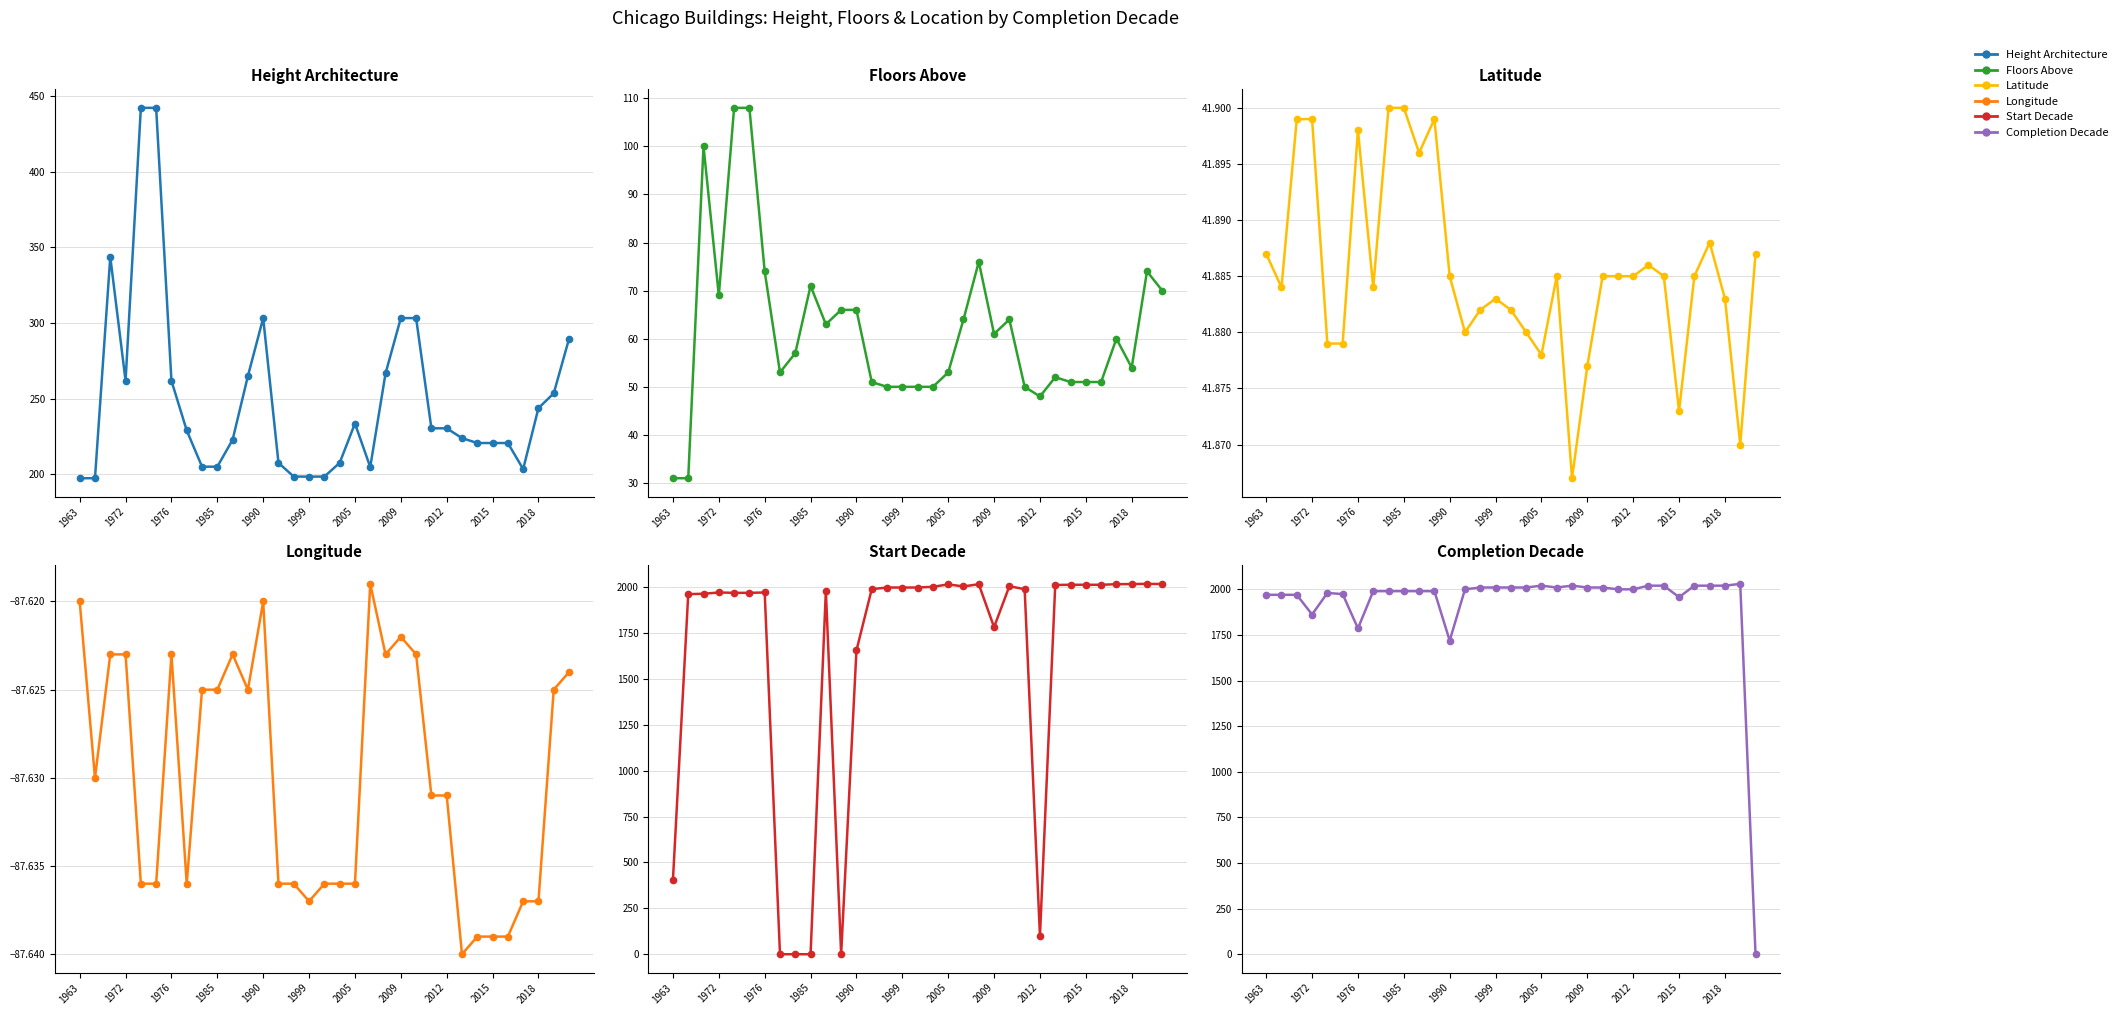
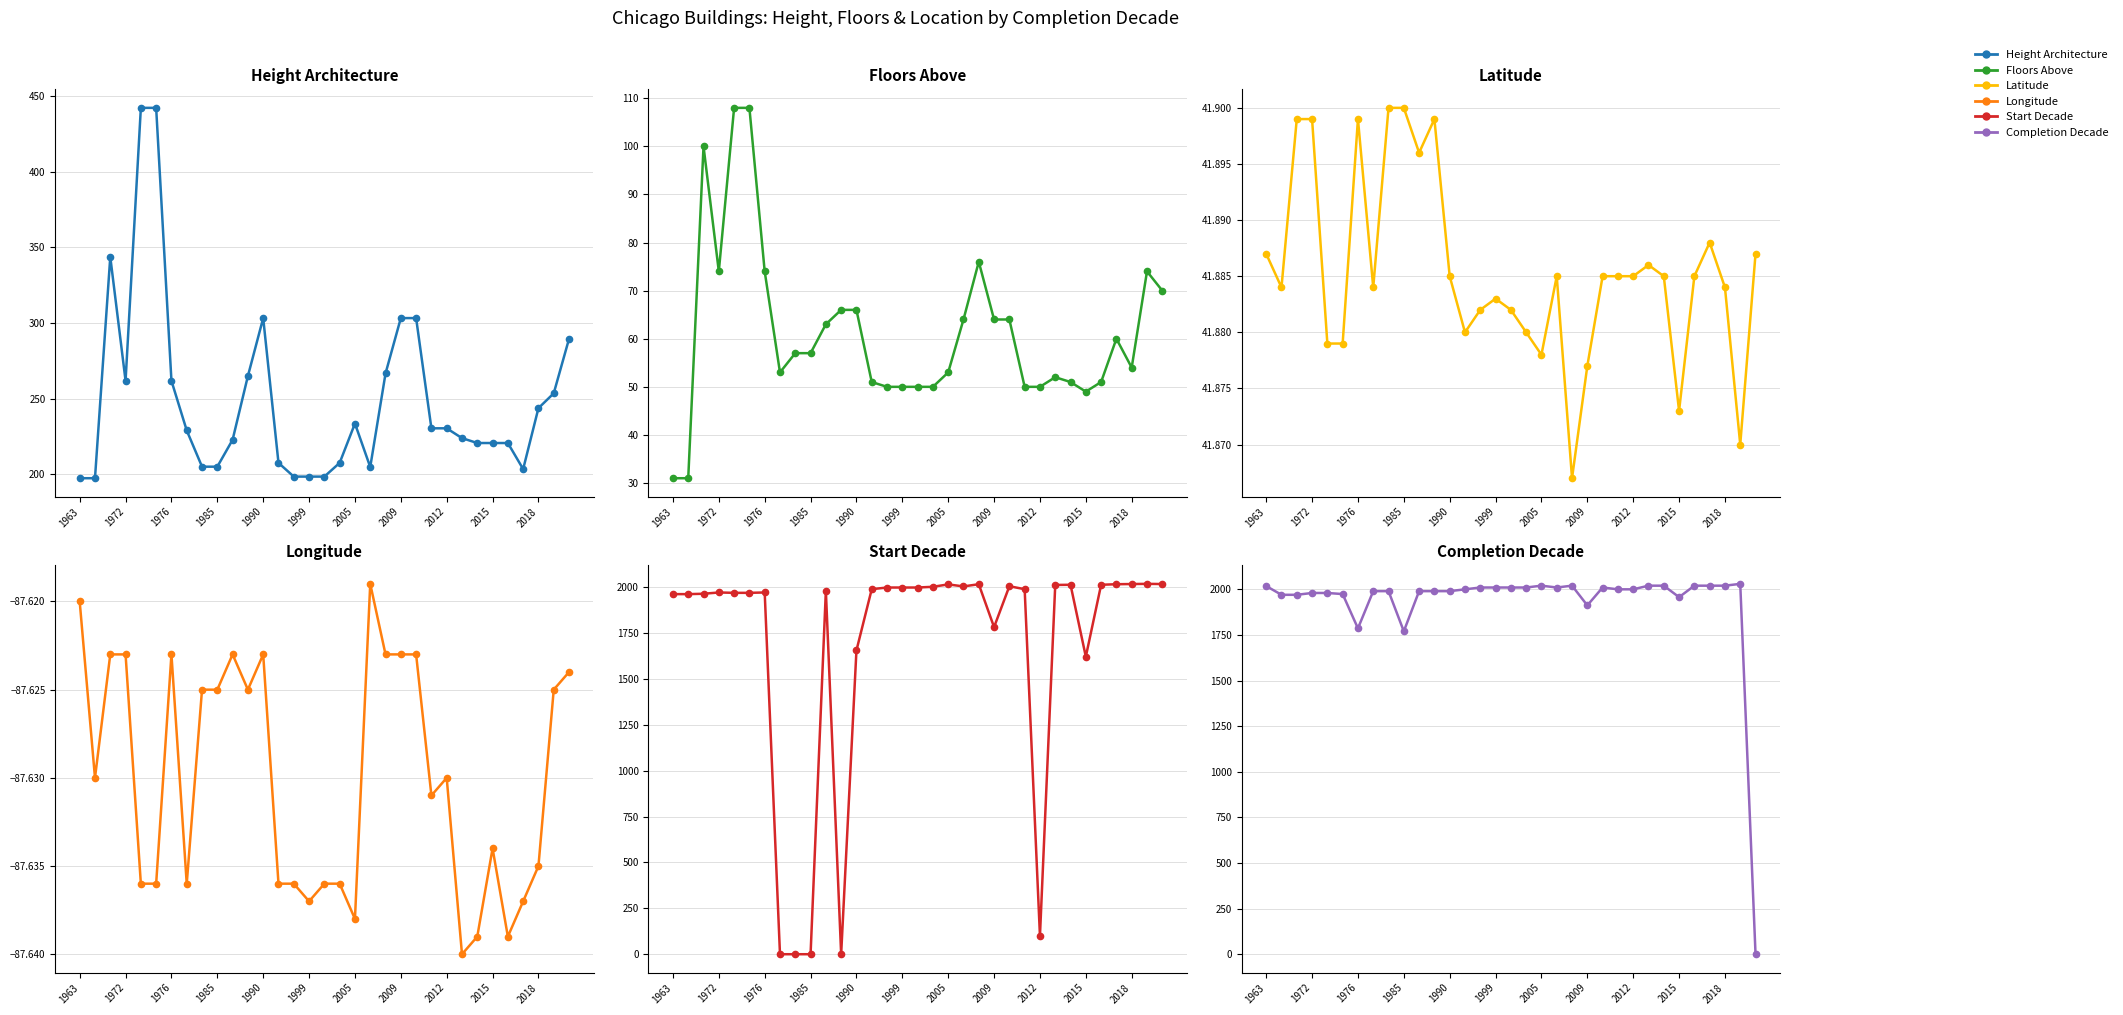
  {
    "Height Architecture": {
      "1963": 198,
      "1972": 262,
      "1976": 262,
      "1985": 205,
      "1990": 303,
      "1999": 199,
      "2005": 234,
      "2009": 303,
      "2012": 230,
      "2015": 221,
      "2018": 244
    },
    "Floors Above": {
      "1963": 31,
-     "1972": 69,
+     "1972": 74,
      "1976": 74,
-     "1985": 71,
+     "1985": 57,
      "1990": 66,
      "1999": 50,
      "2005": 53,
-     "2009": 61,
-     "2012": 48,
-     "2015": 51,
+     "2009": 64,
+     "2012": 50,
+     "2015": 49,
      "2018": 54
    },
    "Latitude": {
      "1963": 41.887,
      "1972": 41.899,
-     "1976": 41.898,
+     "1976": 41.899,
      "1985": 41.900,
      "1990": 41.885,
      "1999": 41.883,
      "2005": 41.878,
      "2009": 41.877,
      "2012": 41.885,
      "2015": 41.873,
-     "2018": 41.883
+     "2018": 41.884
    },
    "Longitude": {
      "1963": -87.620,
      "1972": -87.623,
      "1976": -87.623,
      "1985": -87.625,
-     "1990": -87.620,
+     "1990": -87.623,
      "1999": -87.637,
-     "2005": -87.636,
-     "2009": -87.622,
-     "2012": -87.631,
-     "2015": -87.639,
-     "2018": -87.637
+     "2005": -87.638,
+     "2009": -87.623,
+     "2012": -87.630,
+     "2015": -87.634,
+     "2018": -87.635
    },
    "Start Decade": {
-     "1963": 410,
+     "1963": 1960,
      "1972": 1970,
      "1976": 1970,
      "1985": 0,
      "1990": 1660,
      "1999": 2000,
      "2005": 2020,
      "2009": 1780,
      "2012": 100,
-     "2015": 2010,
+     "2015": 1620,
      "2018": 2020
    },
    "Completion Decade": {
-     "1963": 1970,
-     "1972": 1860,
+     "1963": 2020,
+     "1972": 1980,
      "1976": 1790,
-     "1985": 1990,
-     "1990": 1720,
+     "1985": 1770,
+     "1990": 1990,
      "1999": 2010,
      "2005": 2020,
-     "2009": 2010,
+     "2009": 1910,
      "2012": 2000,
      "2015": 1960,
      "2018": 2020
    }
  }
